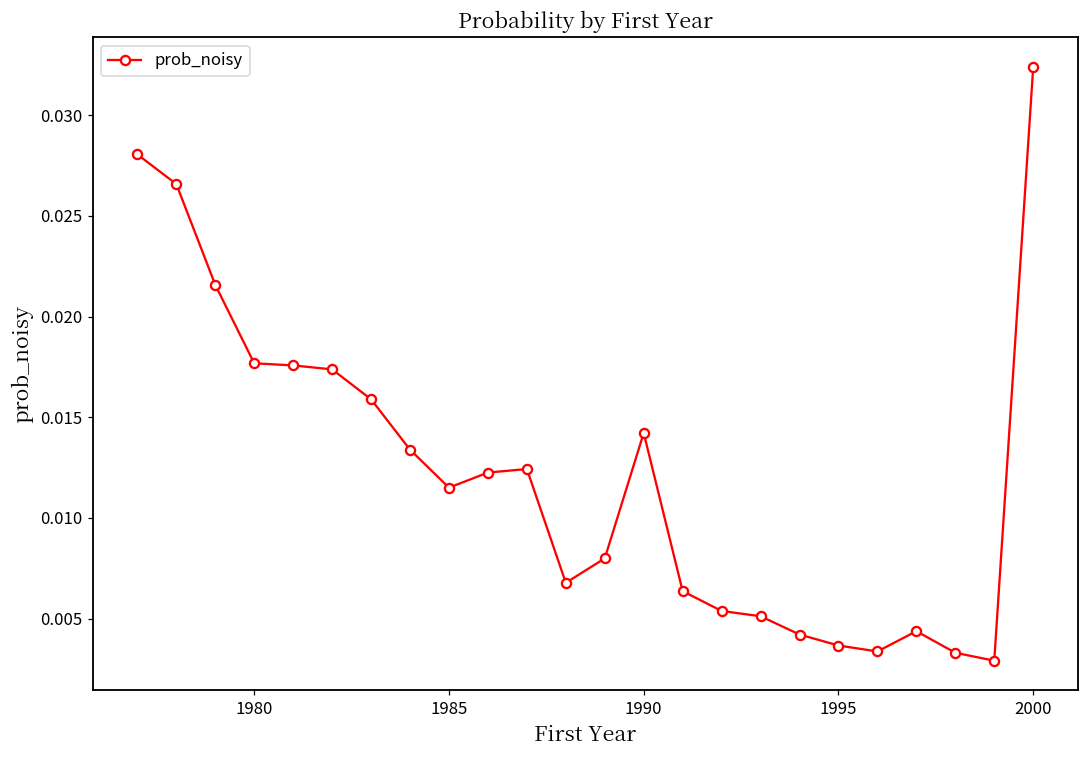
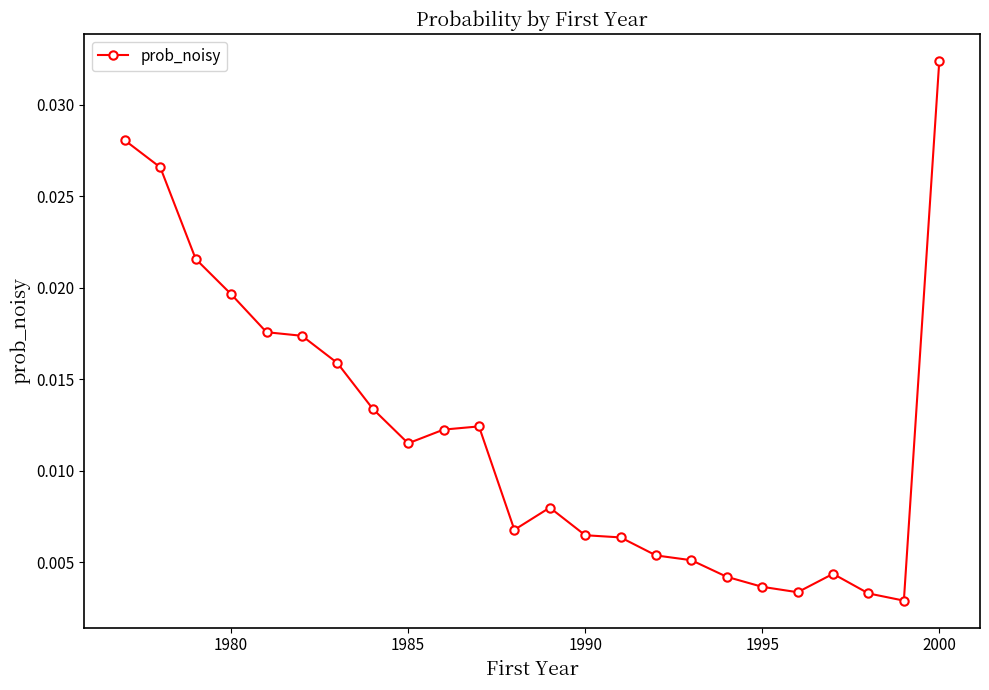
  {
-   "1980": 0.0177,
+   "1980": 0.0197,
    "1985": 0.0115,
-   "1990": 0.0142,
+   "1990": 0.0065,
    "1995": 0.0037,
    "2000": 0.0324
  }
